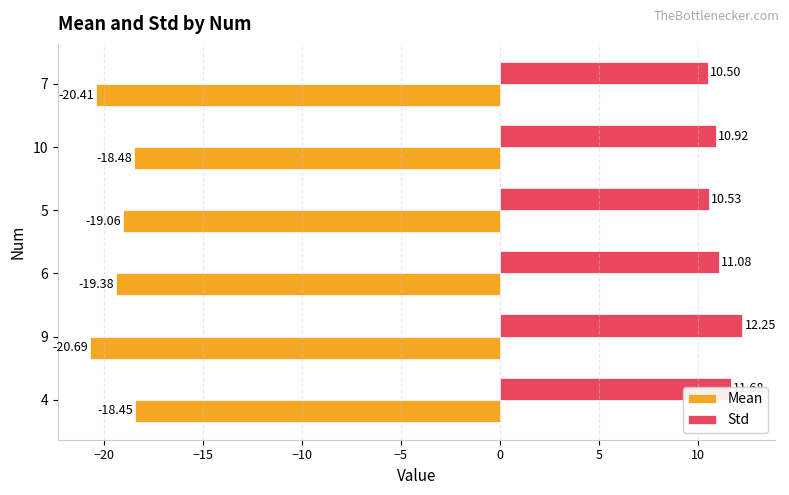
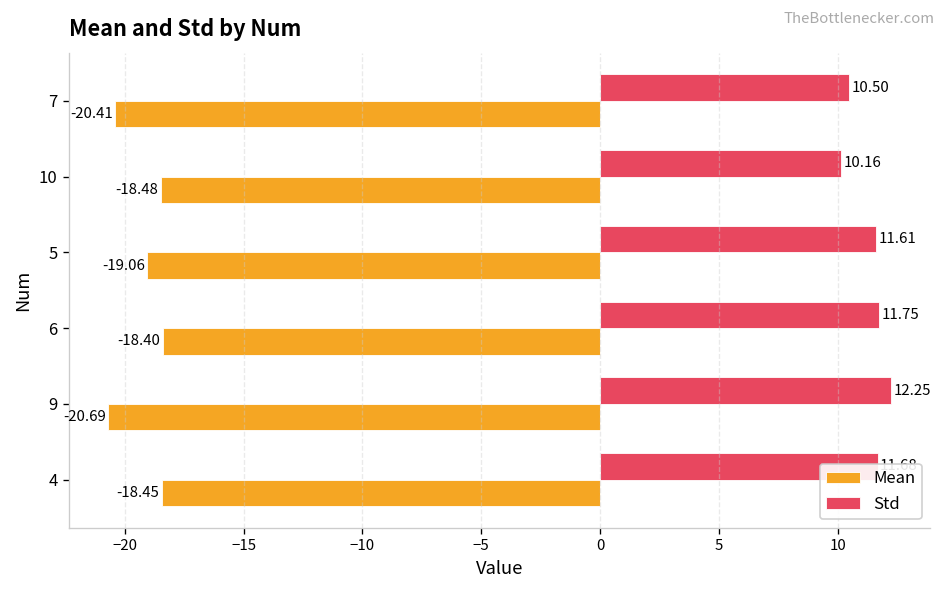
  {
    "Mean": {
      "7": -20.41,
      "10": -18.48,
      "5": -19.06,
-     "6": -19.38,
+     "6": -18.40,
      "9": -20.69,
      "4": -18.45
    },
    "Std": {
      "7": 10.50,
-     "10": 10.92,
-     "5": 10.53,
-     "6": 11.08,
+     "10": 10.16,
+     "5": 11.61,
+     "6": 11.75,
      "9": 12.25
    }
  }
